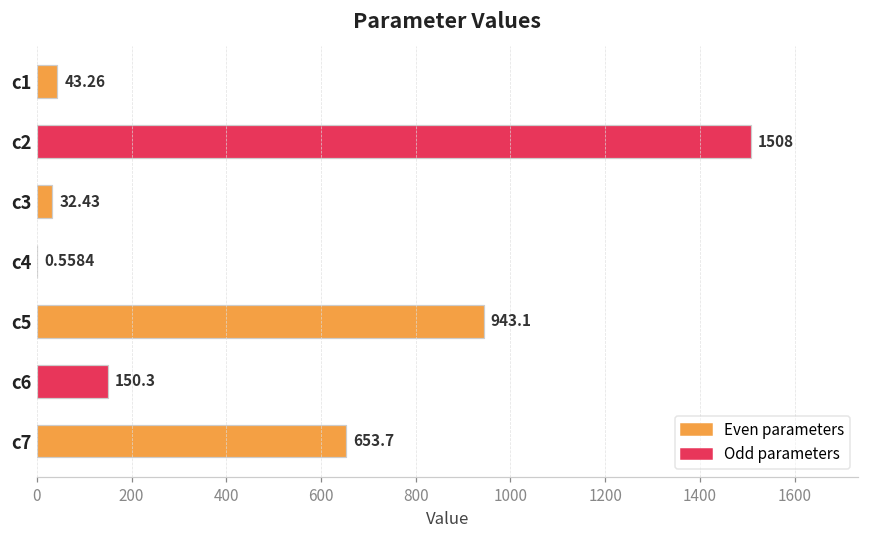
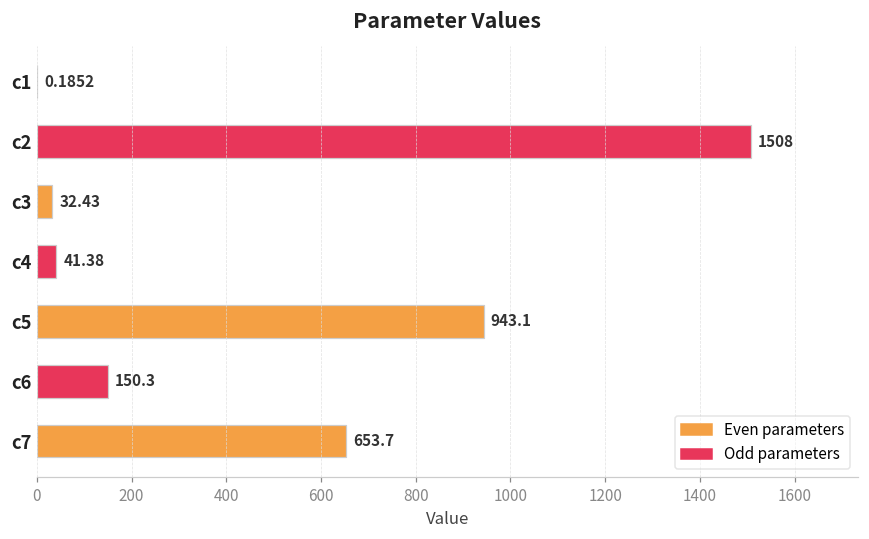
  {
-   "c1": 43.26,
+   "c1": 0.1852,
    "c2": 1508,
    "c3": 32.43,
-   "c4": 0.5584,
+   "c4": 41.38,
    "c5": 943.1,
    "c6": 150.3,
    "c7": 653.7
  }
